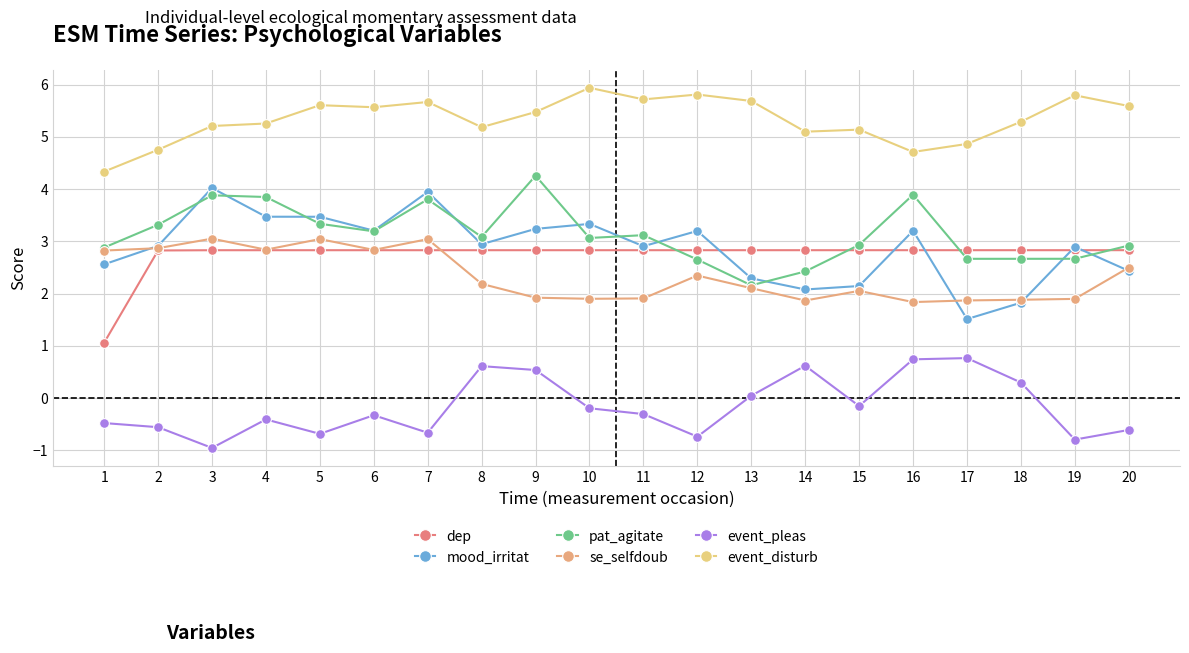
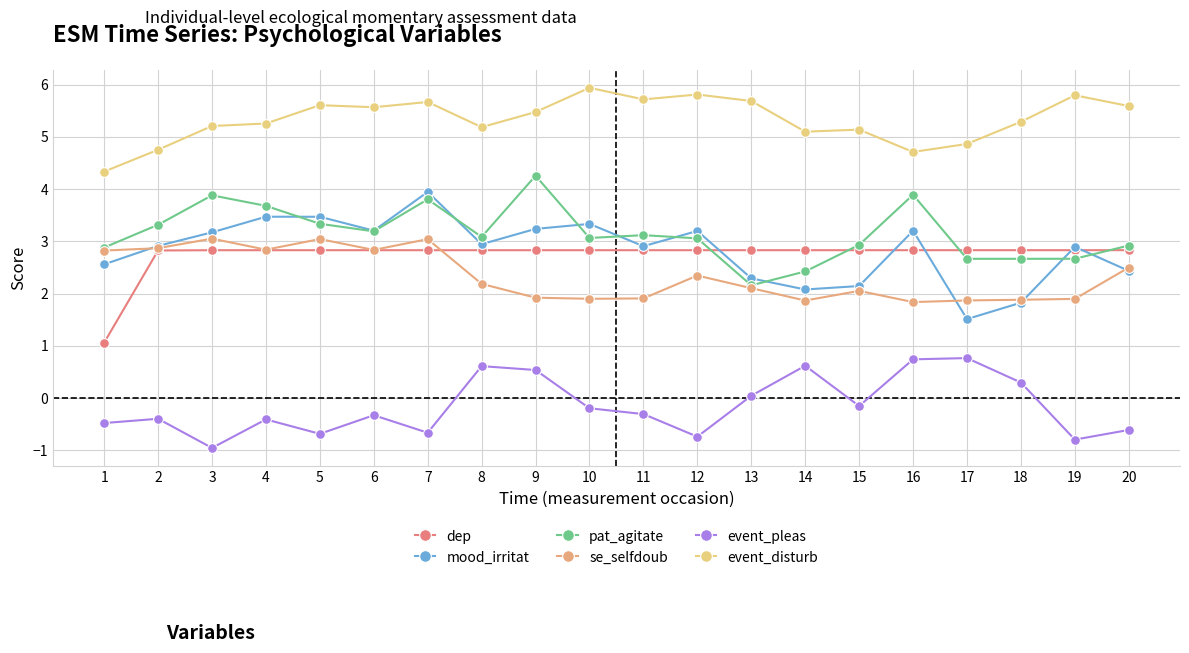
  {
    "mood_irritat": {
      "1": 2.6,
-     "3": 4.0,
+     "3": 3.2,
      "4": 3.5,
      "5": 3.5,
      "7": 3.9,
      "8": 2.9,
      "9": 3.2,
      "10": 3.3,
      "11": 2.9,
      "12": 3.2,
      "13": 2.3,
      "14": 2.1,
      "15": 2.1,
      "16": 3.2,
      "17": 1.5,
      "18": 1.8,
      "19": 2.9,
      "20": 2.4
    },
    "pat_agitate": {
      "1": 2.9,
      "2": 3.3,
      "3": 3.9,
-     "4": 3.8,
+     "4": 3.7,
      "5": 3.3,
      "7": 3.8,
      "8": 3.1,
      "9": 4.3,
      "10": 3.1,
      "11": 3.1,
-     "12": 2.7,
+     "12": 3.1,
      "13": 2.2,
      "14": 2.4,
      "15": 2.9,
      "16": 3.9,
      "17": 2.7,
      "18": 2.7,
      "19": 2.7,
      "20": 2.9
    },
    "event_pleas": {
      "1": -0.5,
-     "2": -0.6,
+     "2": -0.4,
      "3": -1.0,
      "4": -0.4,
      "5": -0.7,
      "6": -0.3,
      "7": -0.7,
      "8": 0.6,
      "9": 0.5,
      "10": -0.2,
      "11": -0.3,
      "12": -0.7,
      "13": 0.0,
      "14": 0.6,
      "15": -0.2,
      "16": 0.7,
      "17": 0.8,
      "18": 0.3,
      "19": -0.8,
      "20": -0.6
    }
  }
